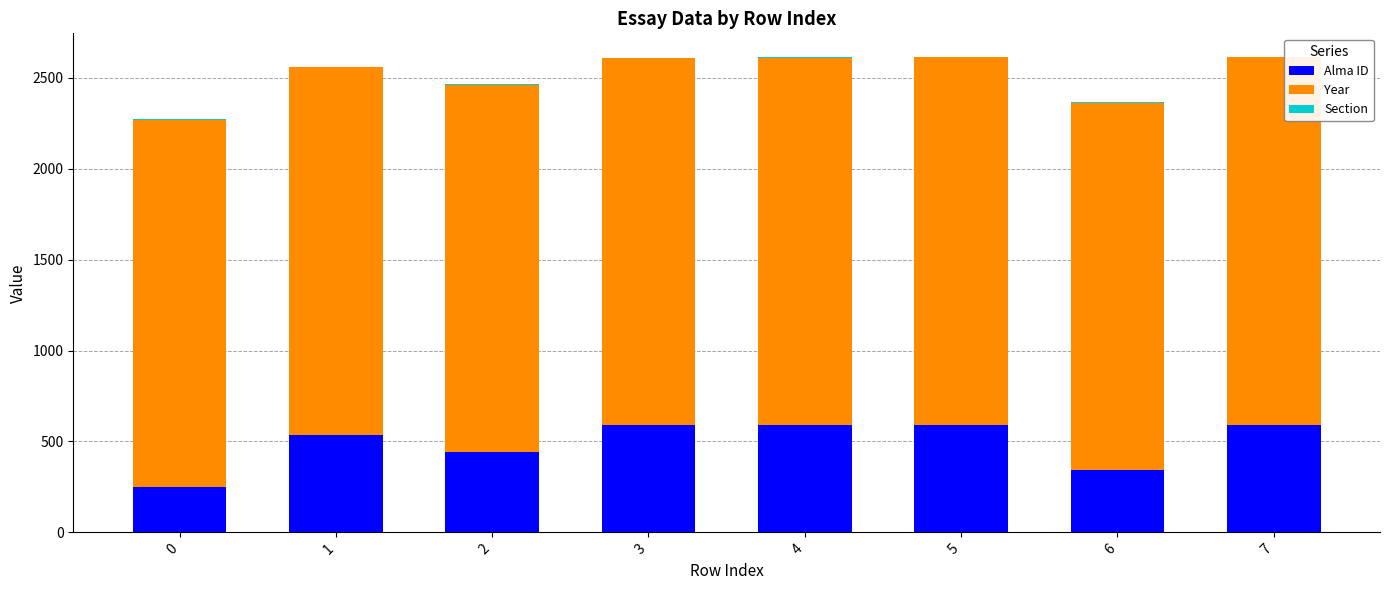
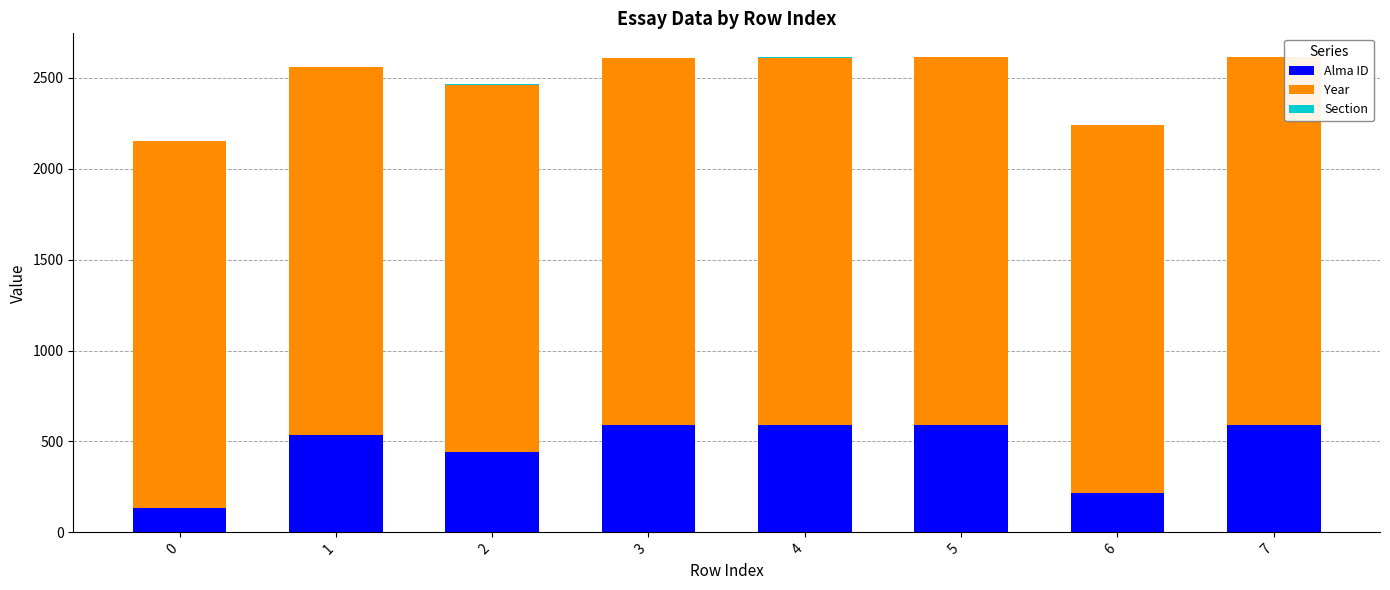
  {
    "Alma ID": {
-     "0": 250,
+     "0": 130,
      "1": 540,
      "2": 440,
      "3": 590,
      "4": 590,
      "5": 590,
-     "6": 340,
+     "6": 220,
      "7": 590
    },
    "Year": {
      "0": 2020,
      "1": 2020,
      "2": 2020,
      "3": 2020,
      "4": 2020,
      "5": 2020,
      "6": 2020,
      "7": 2020
    }
  }
